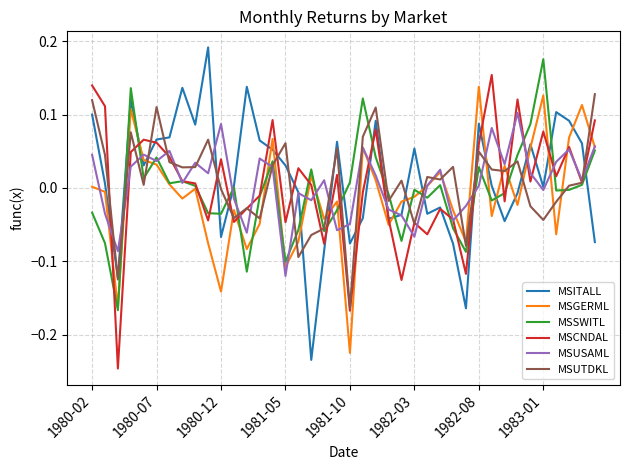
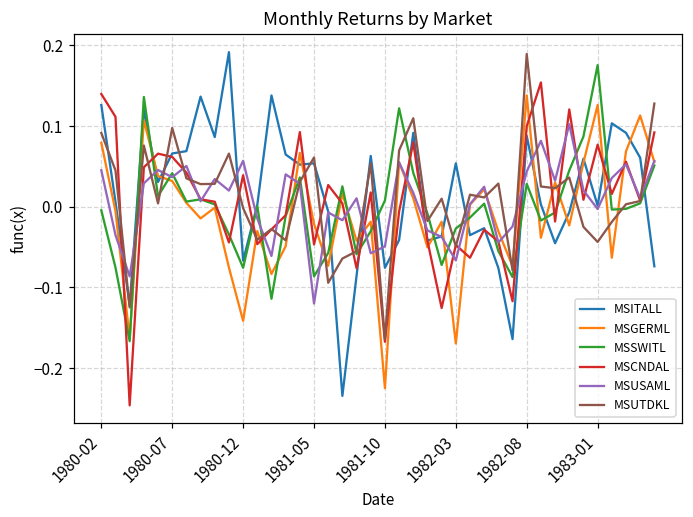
  {
    "MSITALL": {
-     "1980-02": 0.10,
+     "1980-02": 0.13,
      "1980-07": 0.07,
      "1980-12": -0.07,
-     "1981-05": 0.03,
+     "1981-05": 0.05,
      "1981-10": -0.08,
      "1982-03": 0.05,
      "1982-08": 0.09,
      "1983-01": 0.00
    },
    "MSGERML": {
-     "1980-02": 0.00,
+     "1980-02": 0.08,
      "1980-07": 0.03,
      "1980-12": -0.14,
-     "1981-05": -0.11,
+     "1981-05": -0.02,
      "1981-10": -0.22,
-     "1982-03": -0.01,
+     "1982-03": -0.17,
      "1982-08": 0.14,
      "1983-01": 0.13
    },
    "MSSWITL": {
-     "1980-02": -0.03,
+     "1980-02": 0.00,
      "1980-07": 0.04,
-     "1980-12": -0.04,
-     "1981-05": -0.10,
+     "1980-12": -0.08,
+     "1981-05": -0.09,
      "1981-10": 0.01,
-     "1982-03": 0.00,
+     "1982-03": -0.03,
      "1982-08": 0.03,
      "1983-01": 0.18
    },
    "MSCNDAL": {
      "1980-02": 0.14,
      "1980-07": 0.06,
      "1980-12": 0.04,
      "1981-05": -0.05,
-     "1982-08": 0.06,
+     "1982-08": 0.10,
      "1983-01": 0.08
    },
    "MSUSAML": {
      "1980-02": 0.05,
      "1980-07": 0.04,
-     "1980-12": 0.09,
+     "1980-12": 0.06,
      "1981-05": -0.12,
      "1981-10": -0.05,
      "1982-03": -0.07,
-     "1982-08": 0.00,
+     "1982-08": 0.04,
      "1983-01": 0.00
    },
    "MSUTDKL": {
-     "1980-02": 0.12,
-     "1980-07": 0.11,
+     "1980-02": 0.09,
+     "1980-07": 0.10,
      "1980-12": 0.00,
      "1981-05": 0.06,
-     "1982-08": 0.05,
+     "1982-08": 0.19,
      "1983-01": -0.04
    }
  }
